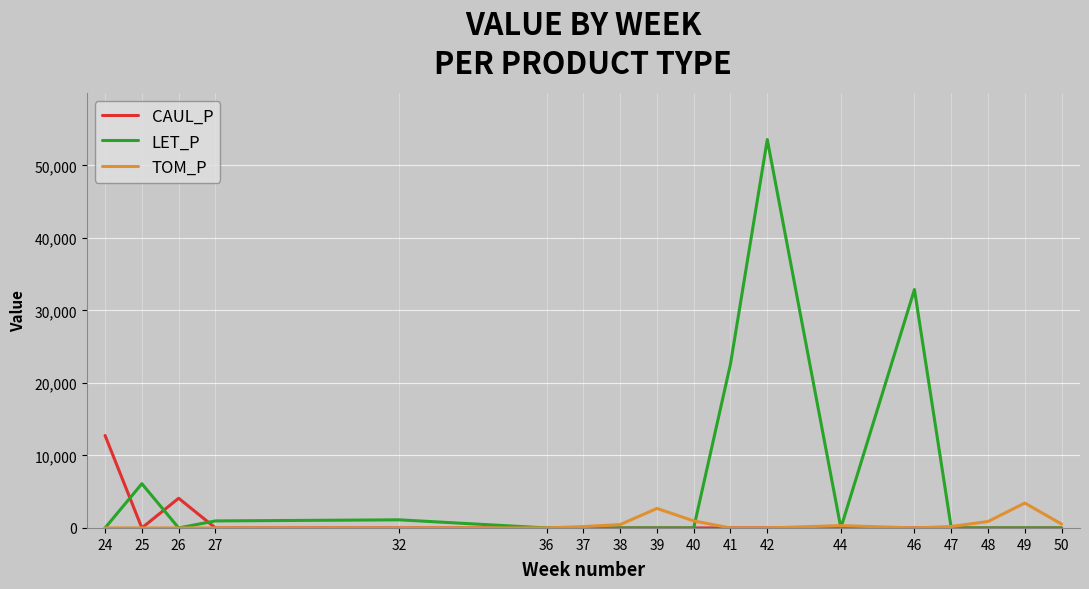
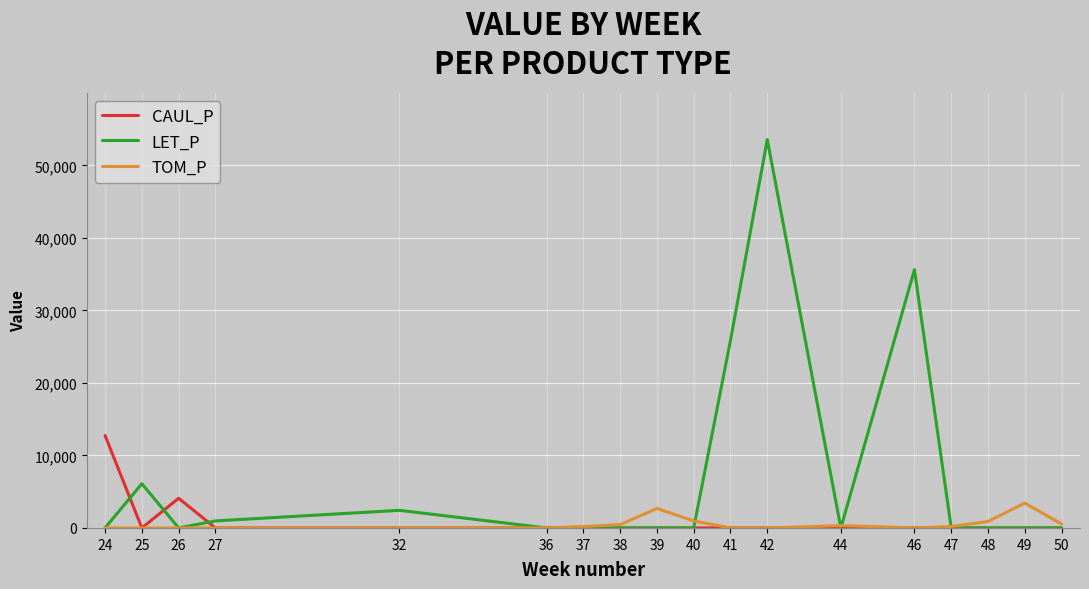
  {
    "CAUL_P": {
      "24": "13,000",
      "26": "4,000"
    },
    "LET_P": {
      "25": "6,000",
      "27": "1,000",
-     "32": "1,000",
-     "41": "23,000",
+     "32": "2,000",
+     "41": "26,000",
      "42": "54,000",
-     "46": "33,000"
+     "46": "36,000"
    },
    "TOM_P": {
      "38": "0",
      "39": "3,000",
      "40": "1,000",
      "48": "1,000",
      "49": "3,000",
      "50": "1,000"
    }
  }
